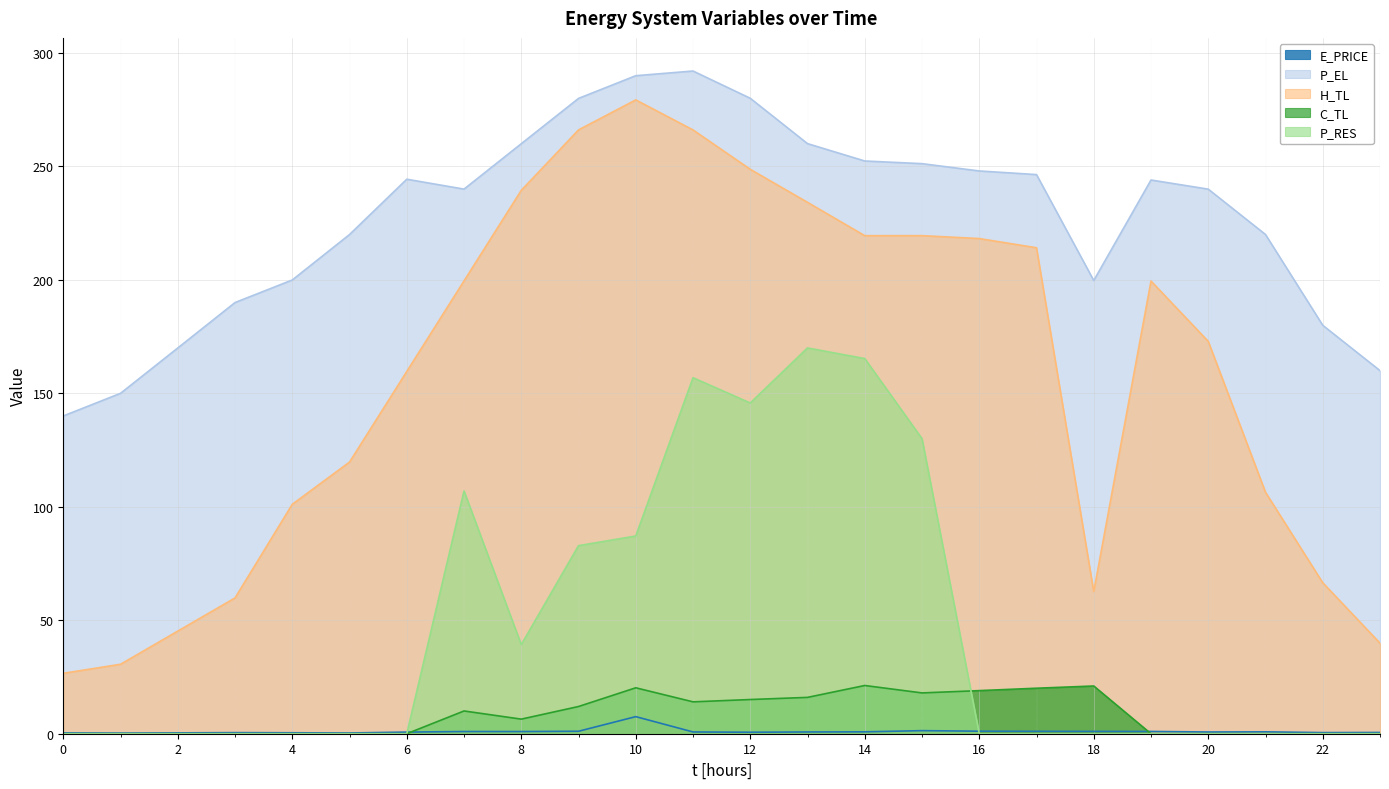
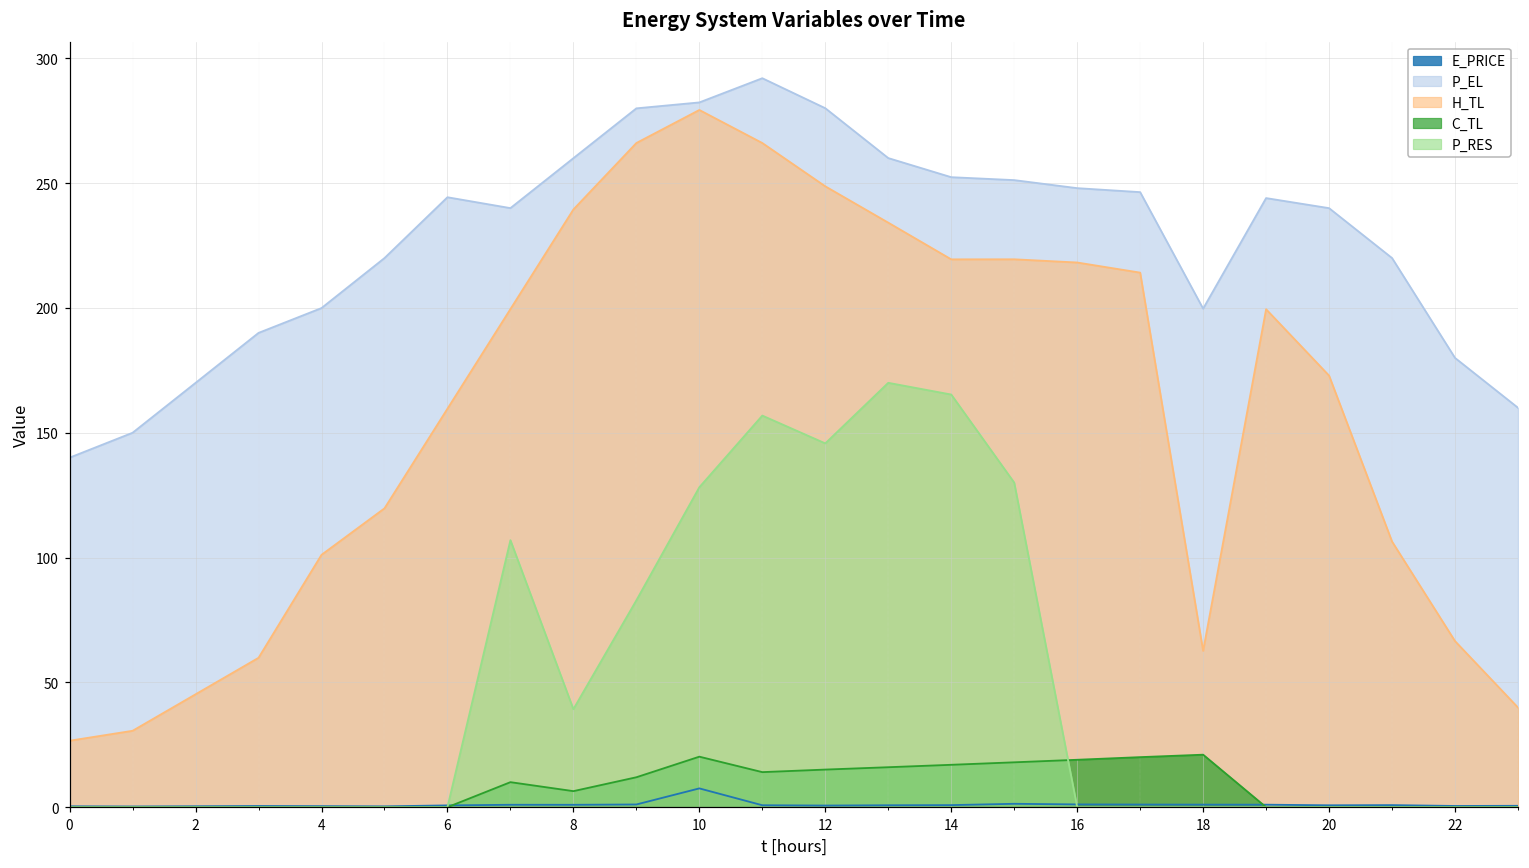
  {
    "E_PRICE": {
      "8": 1,
      "10": 8,
      "12": 1,
      "14": 1
    },
    "P_EL": {
      "0": 140,
      "2": 170,
      "4": 200,
      "6": 244,
      "8": 260,
-     "10": 290,
+     "10": 282,
      "12": 280,
      "14": 252,
      "16": 248,
      "18": 200,
      "20": 240,
      "22": 180
    },
    "H_TL": {
      "0": 27,
      "2": 45,
      "4": 101,
      "6": 160,
      "8": 239,
      "10": 279,
      "12": 249,
      "14": 219,
      "16": 218,
      "18": 63,
      "20": 173,
      "22": 67
    },
    "C_TL": {
      "8": 6,
      "10": 20,
      "12": 15,
-     "14": 21,
+     "14": 17,
      "16": 19,
      "18": 21
    },
    "P_RES": {
      "8": 39,
-     "10": 87,
+     "10": 128,
      "12": 146,
      "14": 165
    }
  }
